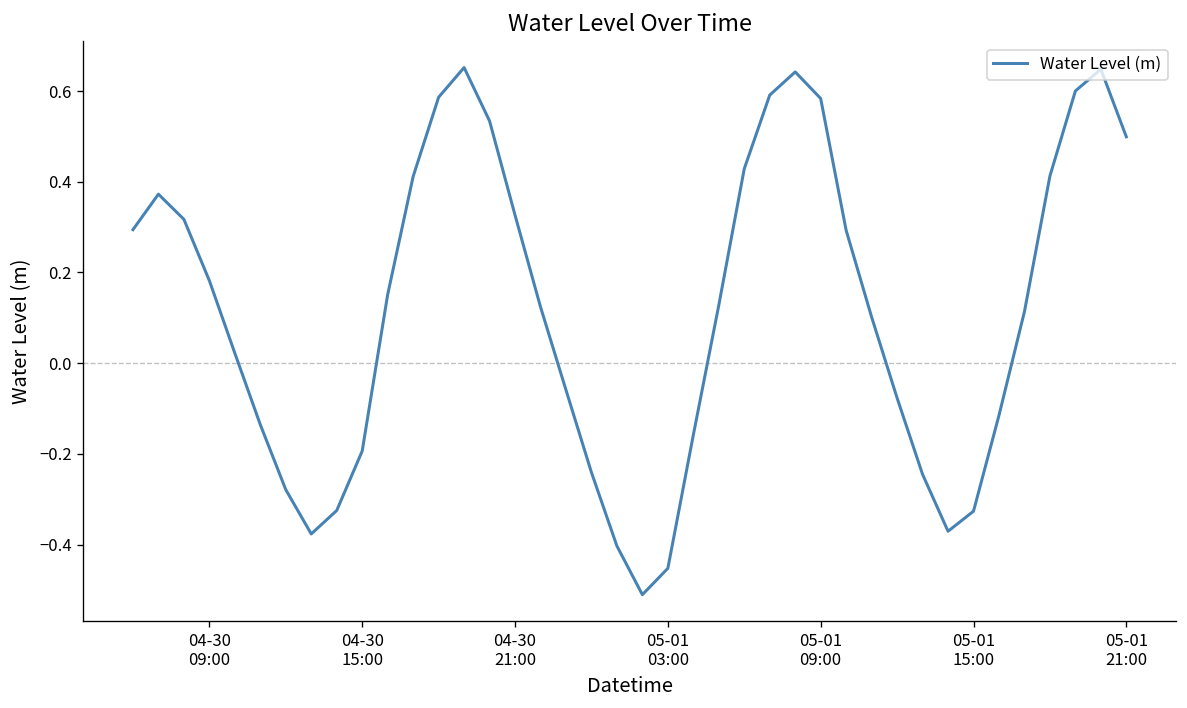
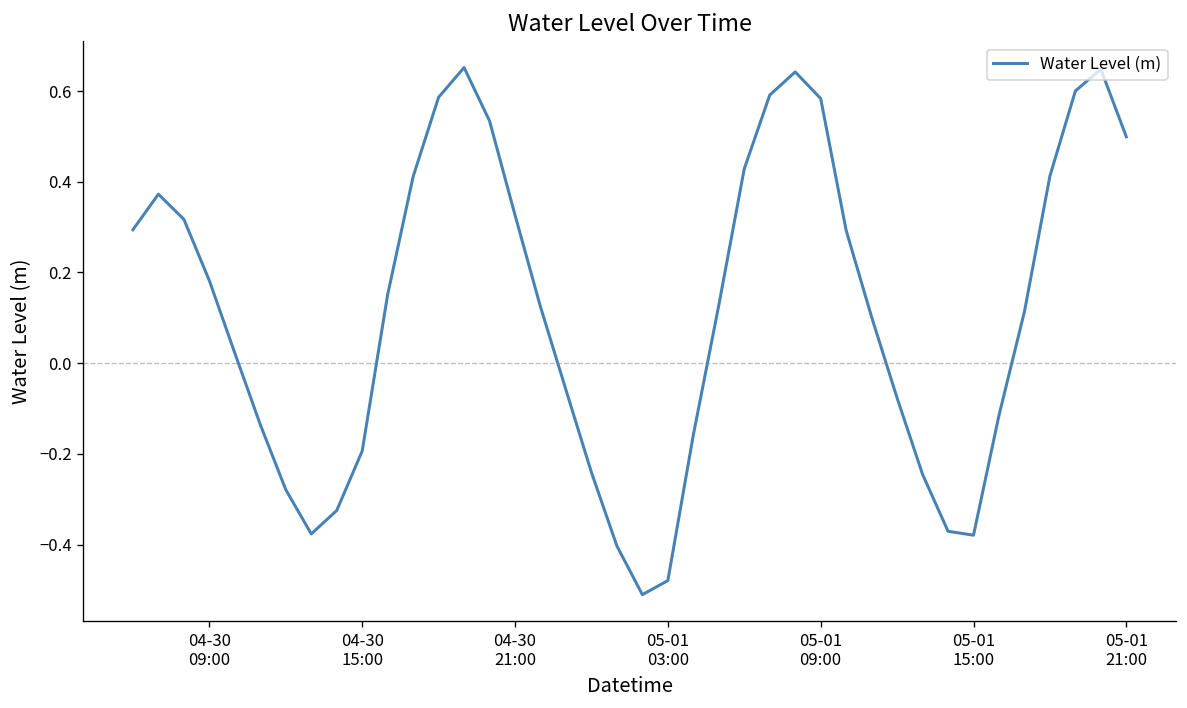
  {
    "04-30 09:00": 0.18,
    "04-30 15:00": -0.19,
    "04-30 21:00": 0.33,
-   "05-01 03:00": -0.45,
+   "05-01 03:00": -0.48,
    "05-01 09:00": 0.58,
-   "05-01 15:00": -0.33,
+   "05-01 15:00": -0.38,
    "05-01 21:00": 0.50
  }
